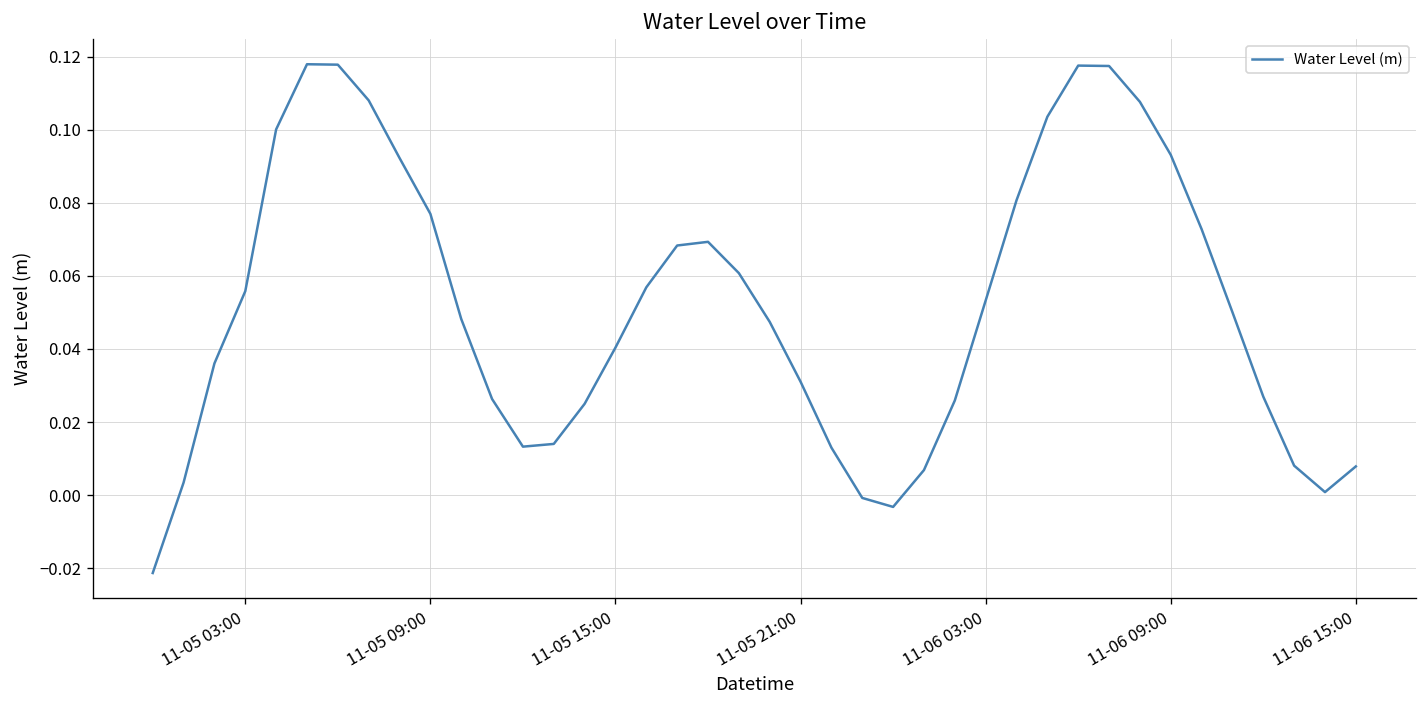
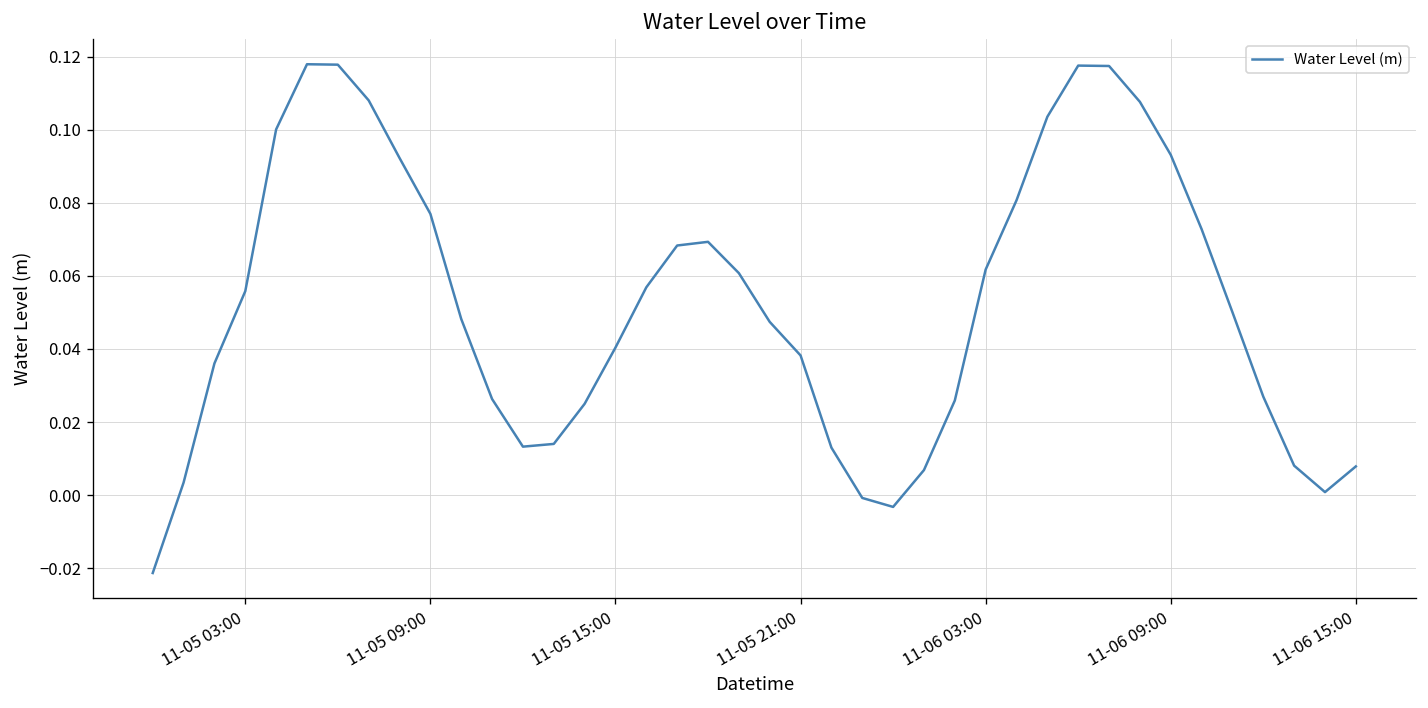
  {
    "11-05 03:00": 0.056,
    "11-05 09:00": 0.077,
    "11-05 15:00": 0.040,
-   "11-05 21:00": 0.031,
-   "11-06 03:00": 0.053,
+   "11-05 21:00": 0.038,
+   "11-06 03:00": 0.062,
    "11-06 09:00": 0.093,
    "11-06 15:00": 0.008
  }
